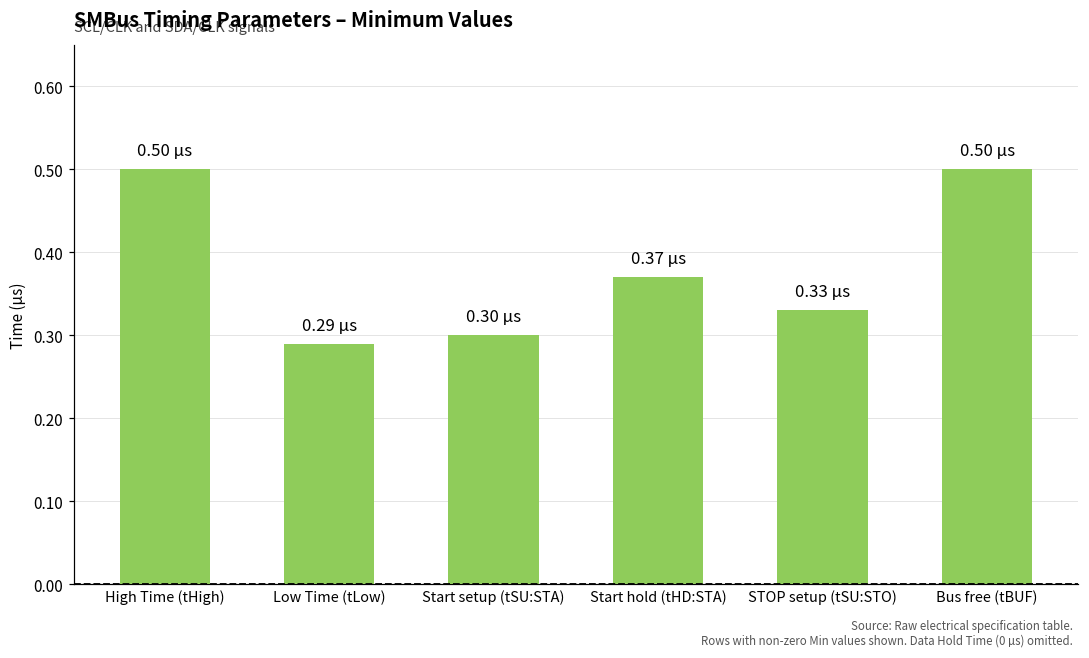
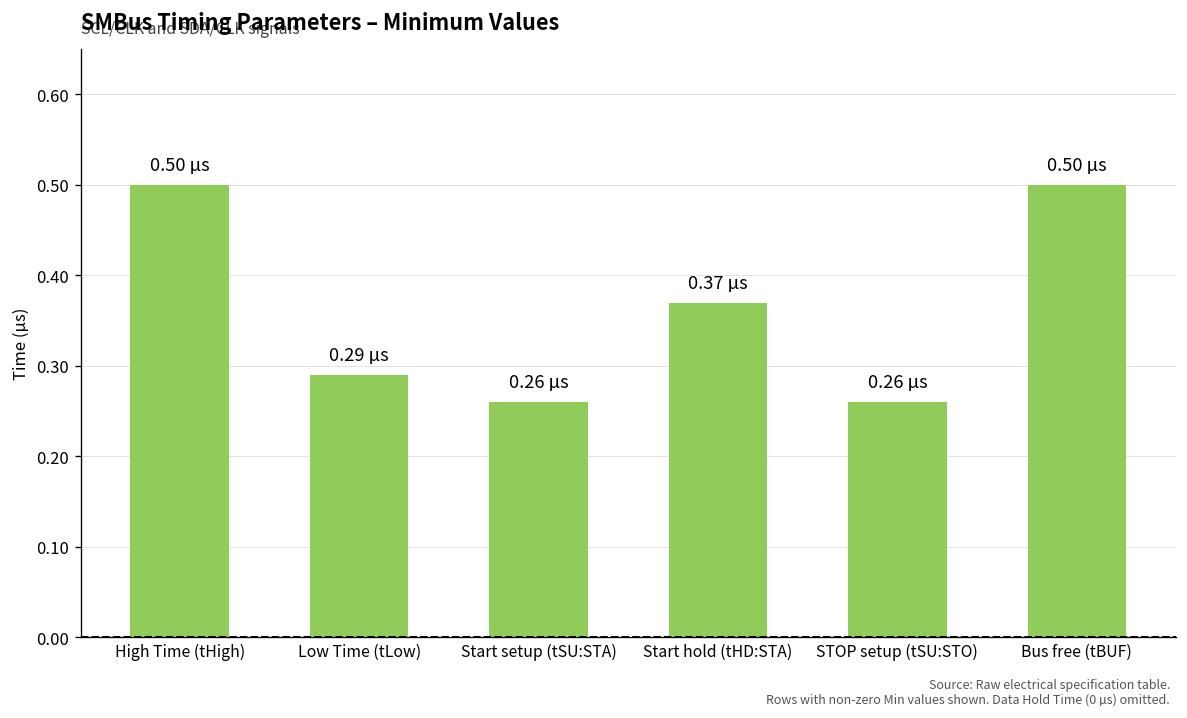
  {
    "High Time (tHigh)": 0.50,
    "Low Time (tLow)": 0.29,
-   "Start setup (tSU:STA)": 0.30,
+   "Start setup (tSU:STA)": 0.26,
    "Start hold (tHD:STA)": 0.37,
-   "STOP setup (tSU:STO)": 0.33,
+   "STOP setup (tSU:STO)": 0.26,
    "Bus free (tBUF)": 0.50
  }
